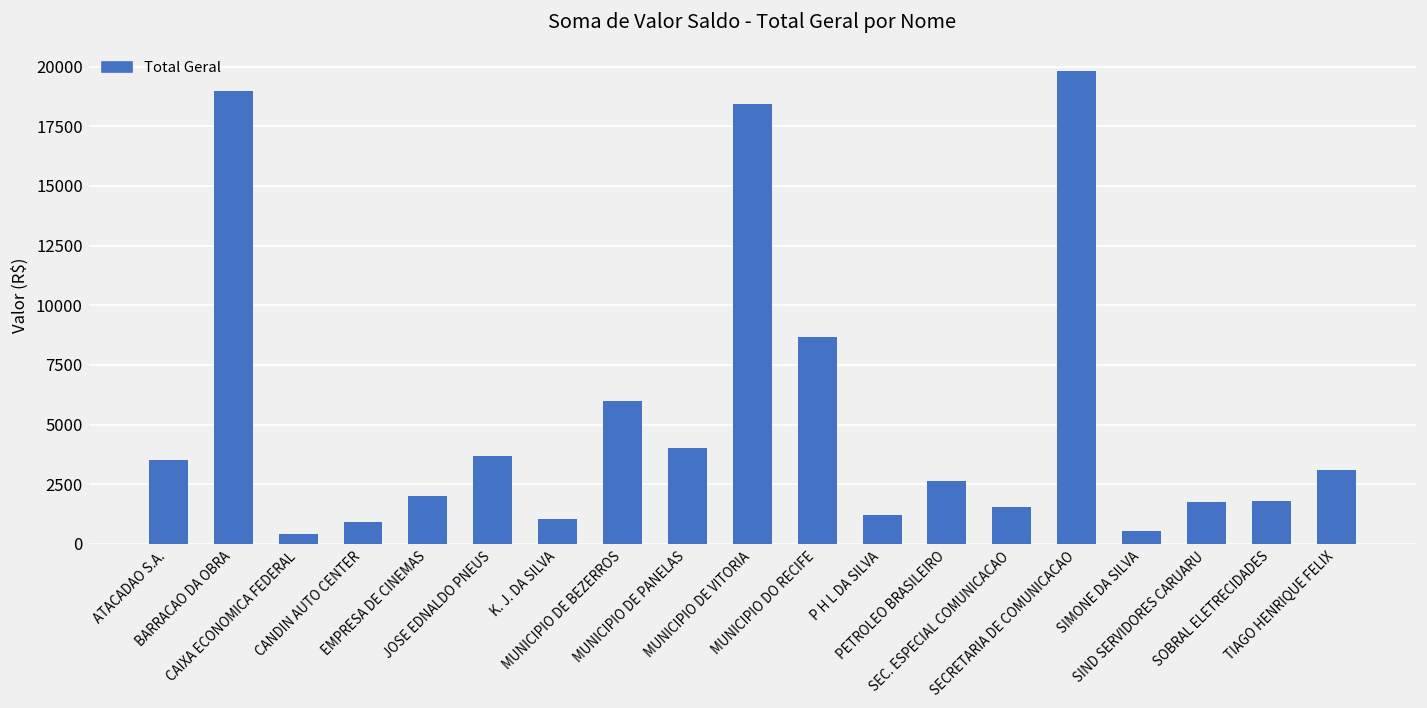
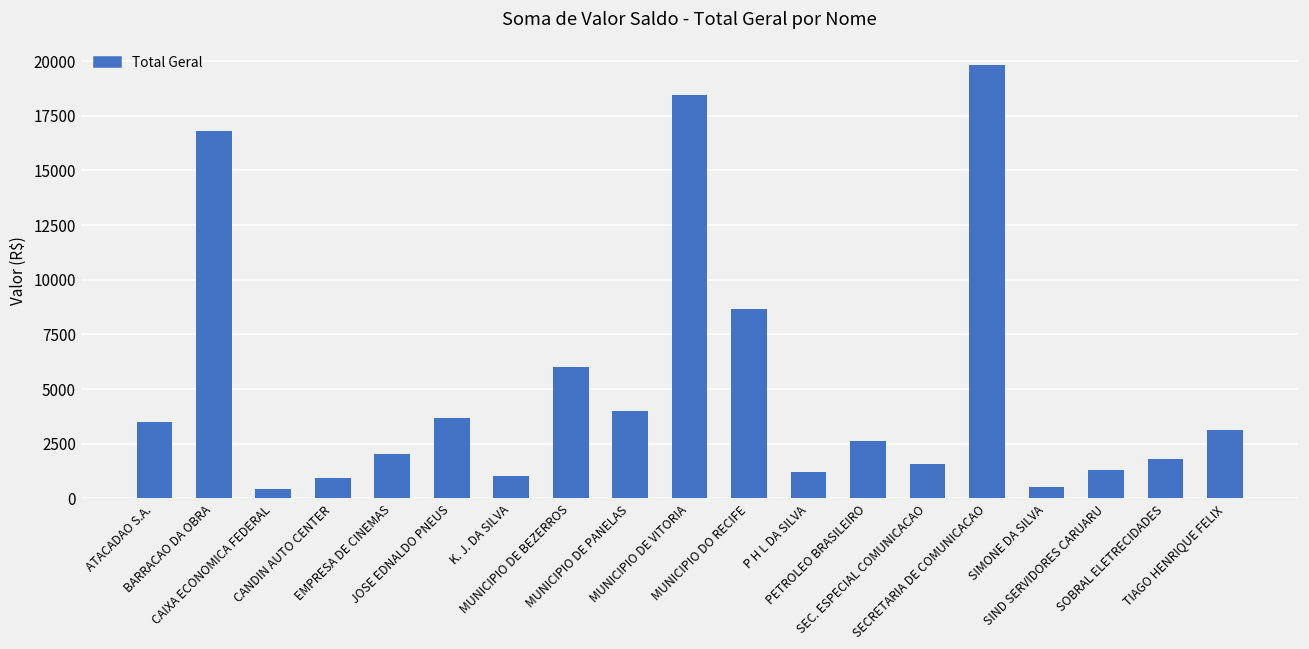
  {
    "ATACADAO S.A.": 3500,
-   "BARRACAO DA OBRA": 19000,
+   "BARRACAO DA OBRA": 16800,
    "CAIXA ECONOMICA FEDERAL": 400,
    "CANDIN AUTO CENTER": 900,
    "EMPRESA DE CINEMAS": 2000,
    "JOSE EDNALDO PNEUS": 3700,
    "K. J. DA SILVA": 1100,
    "MUNICIPIO DE BEZERROS": 6000,
    "MUNICIPIO DE PANELAS": 4000,
    "MUNICIPIO DE VITORIA": 18400,
    "MUNICIPIO DO RECIFE": 8700,
    "P H L DA SILVA": 1200,
    "PETROLEO BRASILEIRO": 2600,
    "SEC. ESPECIAL COMUNICACAO": 1600,
    "SECRETARIA DE COMUNICACAO": 19800,
    "SIMONE DA SILVA": 500,
-   "SIND SERVIDORES CARUARU": 1800,
+   "SIND SERVIDORES CARUARU": 1300,
    "SOBRAL ELETRECIDADES": 1800,
    "TIAGO HENRIQUE FELIX": 3100
  }
